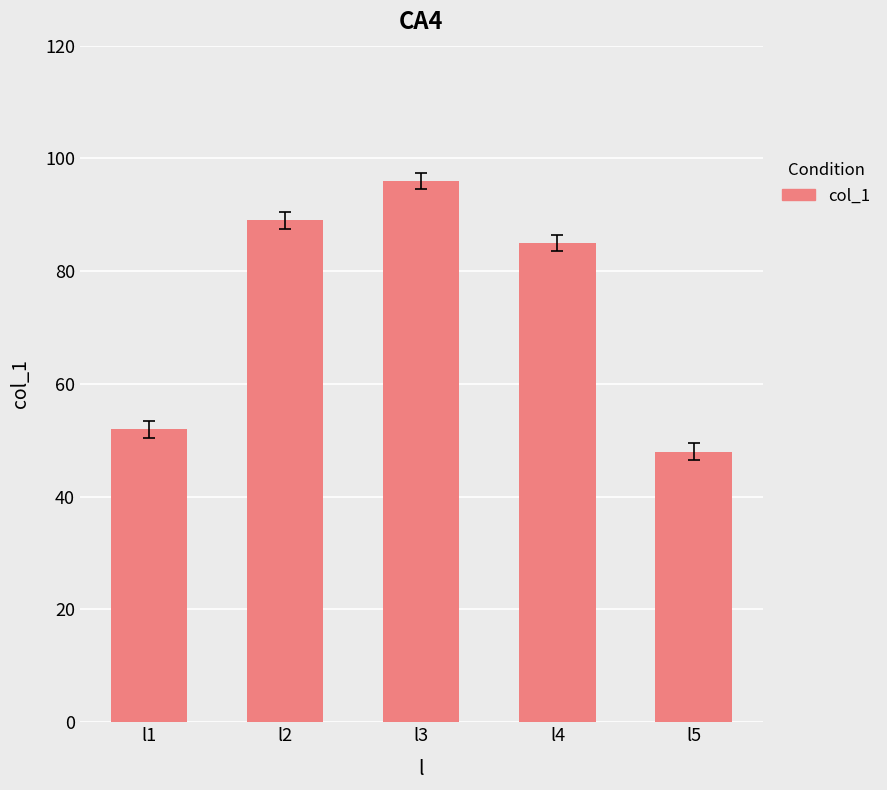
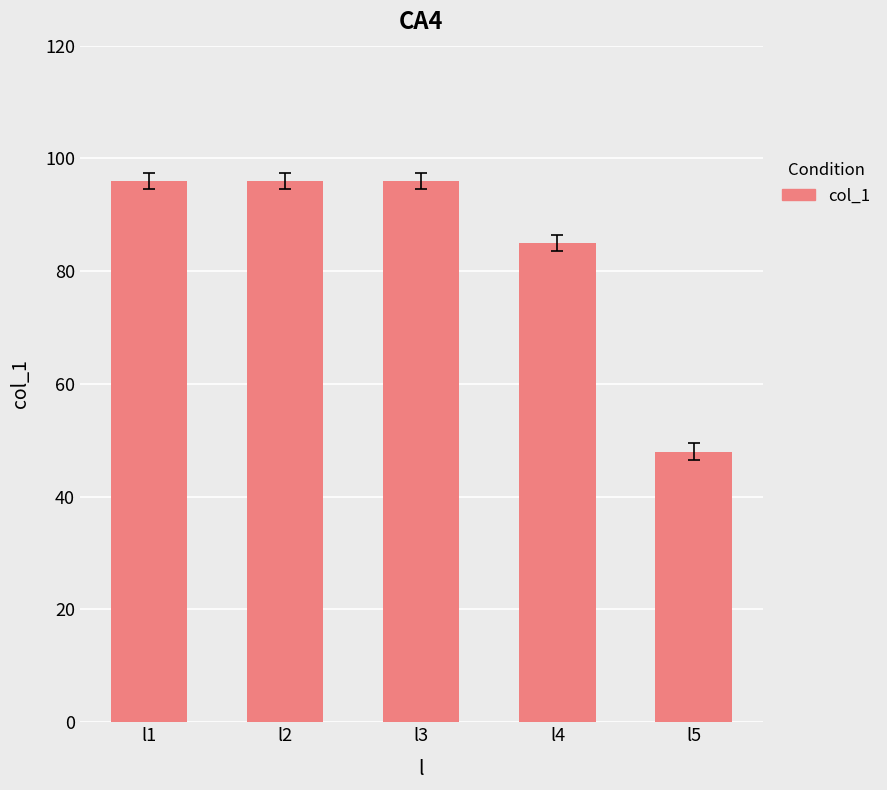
  {
    "col_1": {
-     "l1": 52,
-     "l2": 89,
+     "l1": 96,
+     "l2": 96,
      "l3": 96,
      "l4": 85,
      "l5": 48
    }
  }
